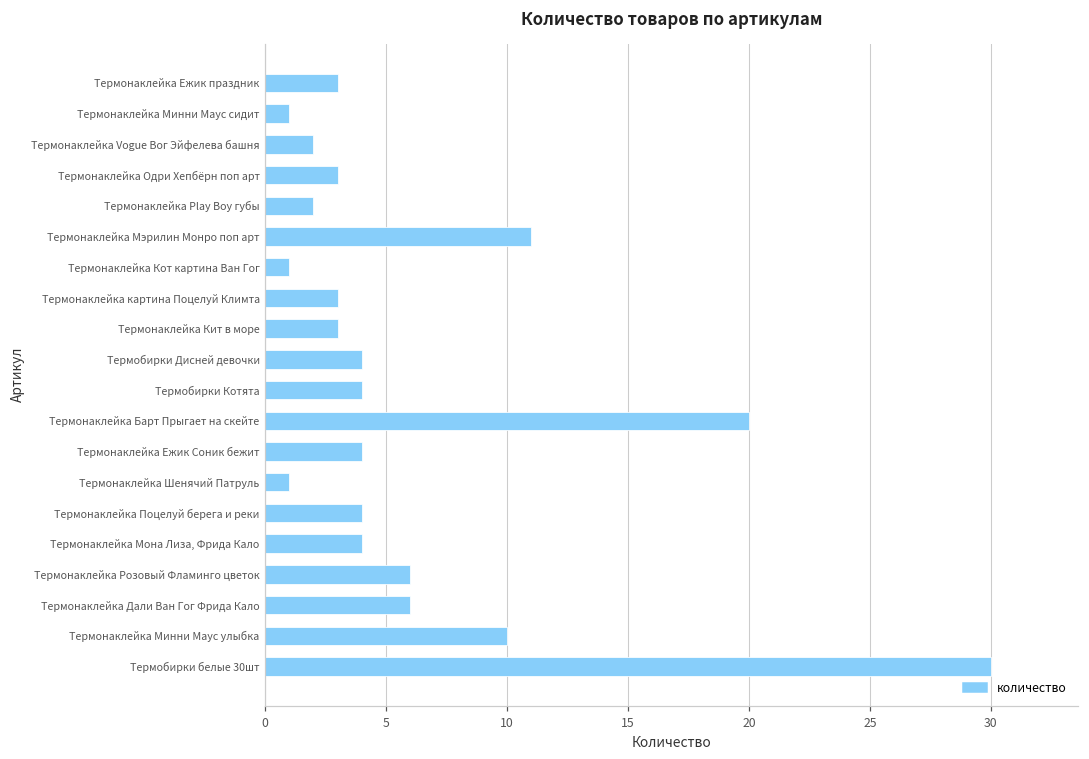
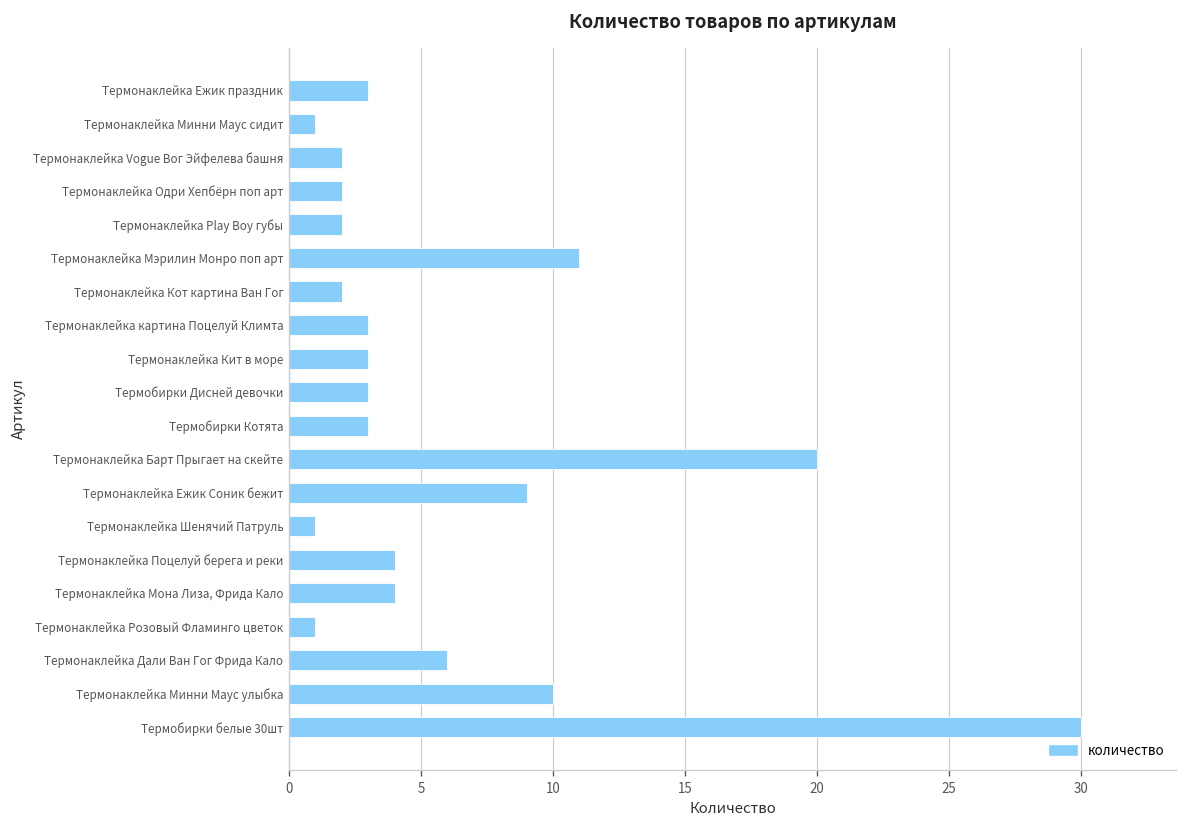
  {
    "Термонаклейка Ежик праздник": 3,
    "Термонаклейка Минни Маус сидит": 1,
    "Термонаклейка Vogue Вог Эйфелева башня": 2,
-   "Термонаклейка Одри Хепбёрн поп арт": 3,
+   "Термонаклейка Одри Хепбёрн поп арт": 2,
    "Термонаклейка Play Boy губы": 2,
    "Термонаклейка Мэрилин Монро поп арт": 11,
-   "Термонаклейка Кот картина Ван Гог": 1,
+   "Термонаклейка Кот картина Ван Гог": 2,
    "Термонаклейка картина Поцелуй Климта": 3,
    "Термонаклейка Кит в море": 3,
-   "Термобирки Дисней девочки": 4,
-   "Термобирки Котята": 4,
+   "Термобирки Дисней девочки": 3,
+   "Термобирки Котята": 3,
    "Термонаклейка Барт Прыгает на скейте": 20,
-   "Термонаклейка Ежик Соник бежит": 4,
+   "Термонаклейка Ежик Соник бежит": 9,
    "Термонаклейка Шенячий Патруль": 1,
    "Термонаклейка Поцелуй берега и реки": 4,
    "Термонаклейка Мона Лиза, Фрида Кало": 4,
-   "Термонаклейка Розовый Фламинго цветок": 6,
+   "Термонаклейка Розовый Фламинго цветок": 1,
    "Термонаклейка Дали Ван Гог Фрида Кало": 6,
    "Термонаклейка Минни Маус улыбка": 10,
    "Термобирки белые 30шт": 30
  }
